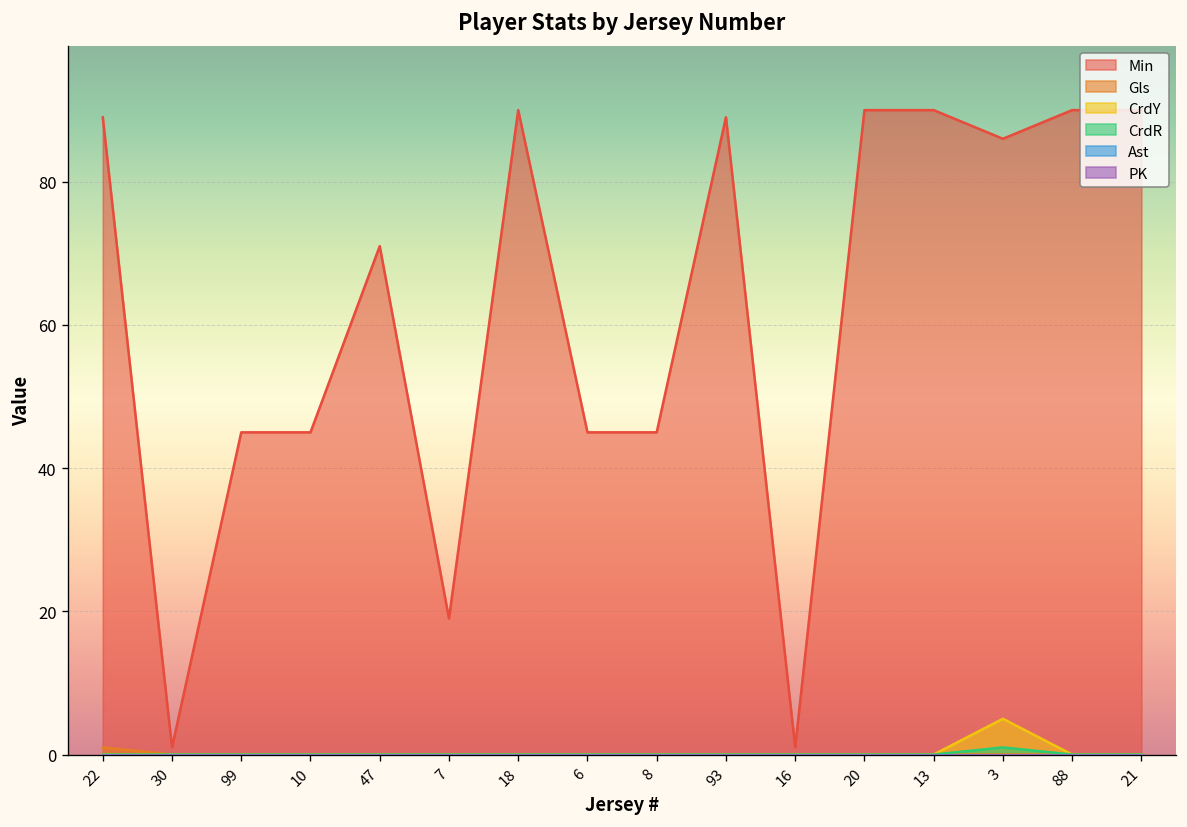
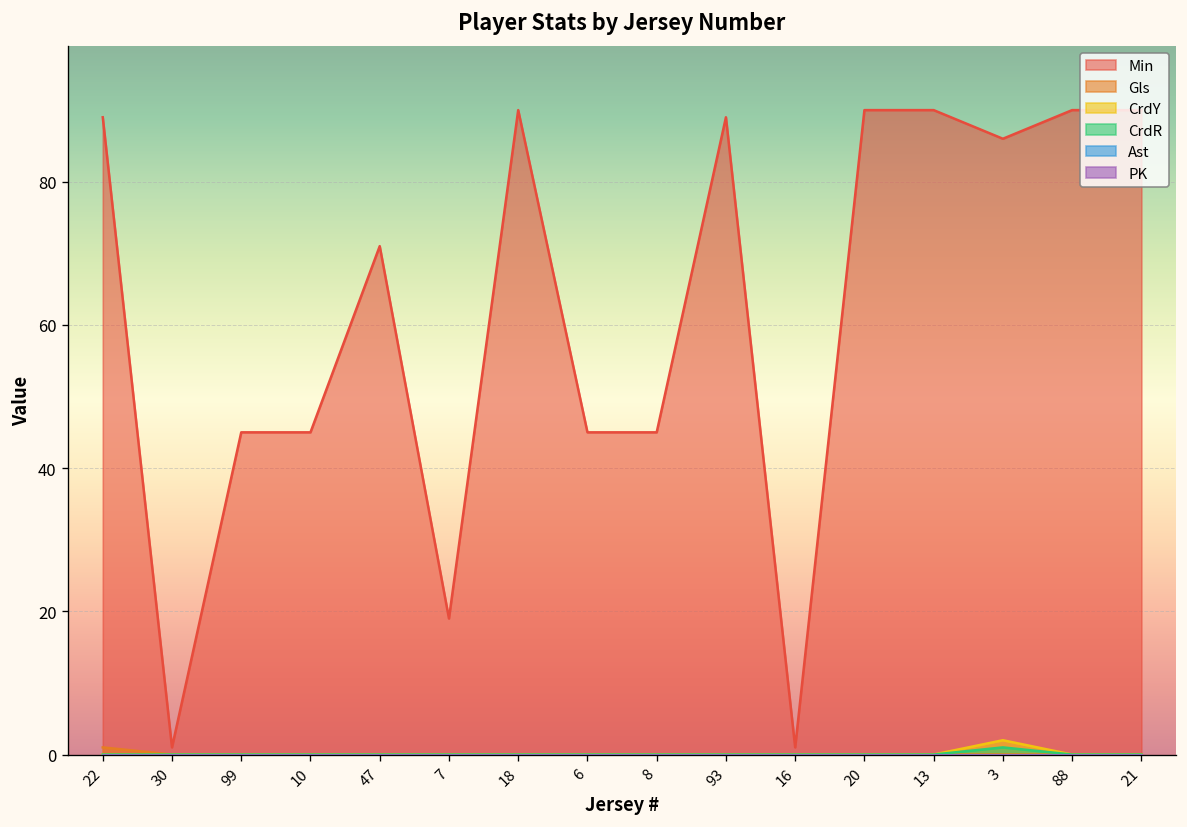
  {
    "CrdY": {
-     "3": 5
+     "3": 2
    },
    "CrdR": {
      "3": 1
    }
  }
